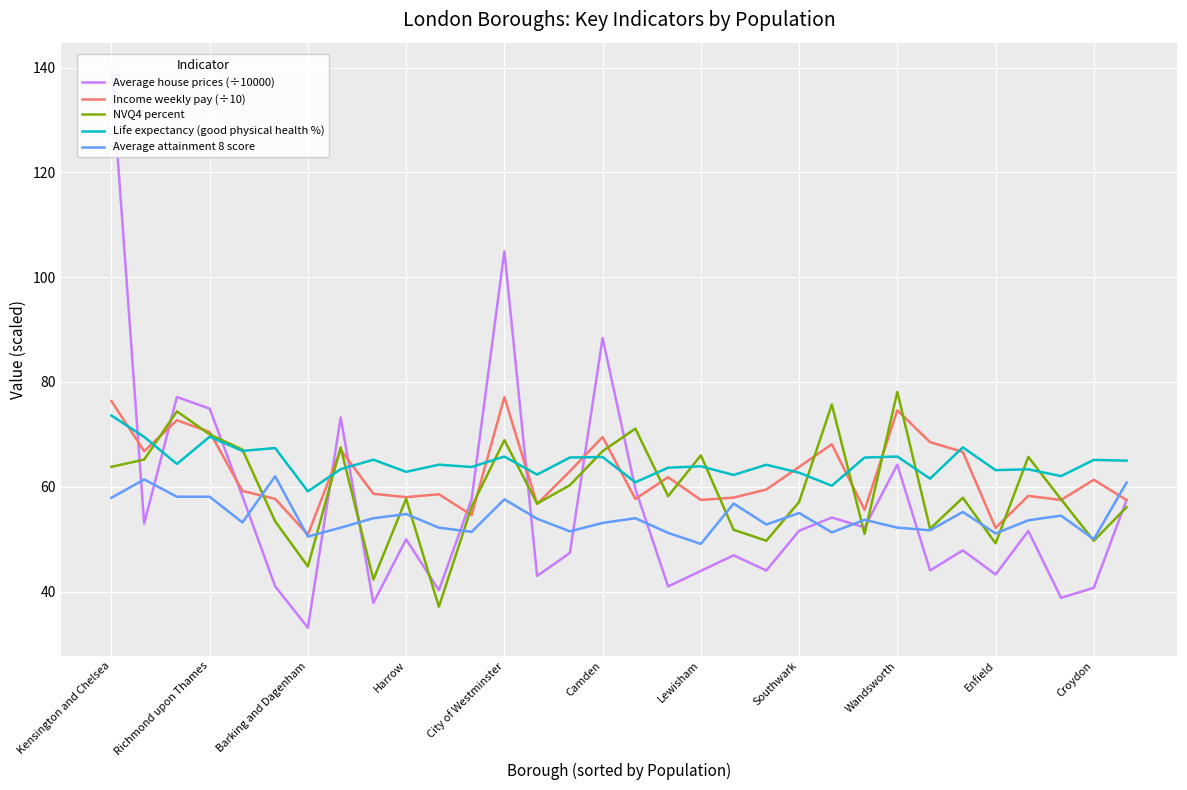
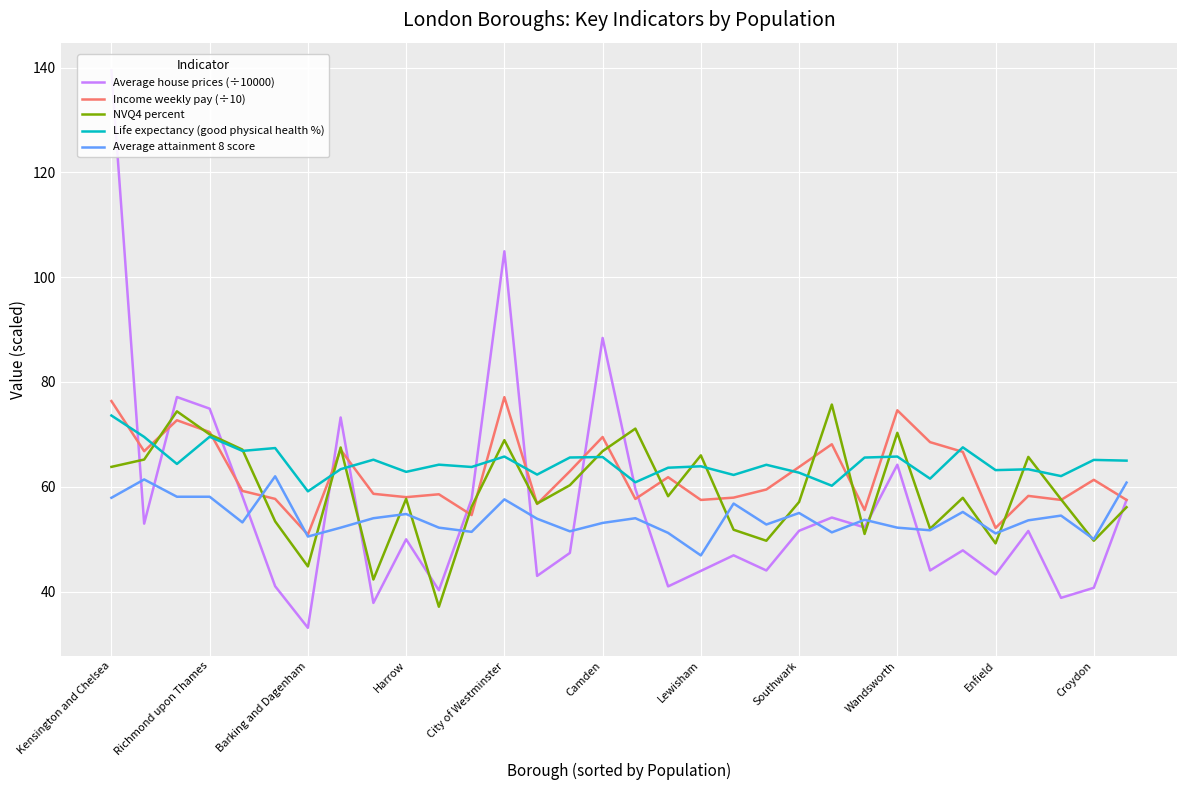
  {
    "Average house prices (÷10000)": {
      "Barking and Dagenham": 33,
      "Lewisham": 44,
      "Wandsworth": 64,
      "Croydon": 41
    },
    "Income weekly pay (÷10)": {
      "Kensington and Chelsea": 76,
      "Lewisham": 57,
      "Wandsworth": 75,
      "Croydon": 61
    },
    "NVQ4 percent": {
      "Kensington and Chelsea": 64,
      "Barking and Dagenham": 45,
      "Lewisham": 66,
-     "Wandsworth": 78
+     "Wandsworth": 70
    },
    "Life expectancy (good physical health %)": {
      "Kensington and Chelsea": 74,
      "Barking and Dagenham": 59,
      "Lewisham": 64,
      "Wandsworth": 66,
      "Croydon": 65
    },
    "Average attainment 8 score": {
      "Kensington and Chelsea": 58,
-     "Lewisham": 49,
+     "Lewisham": 47,
      "Wandsworth": 52
    }
  }
